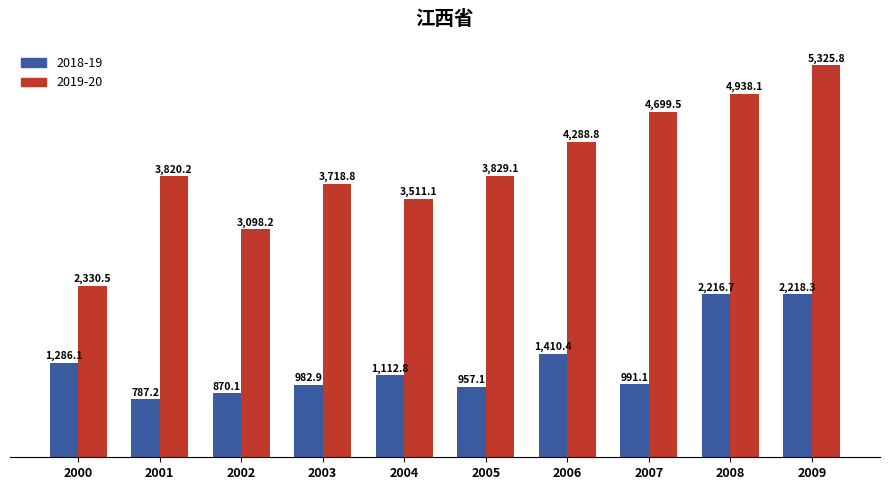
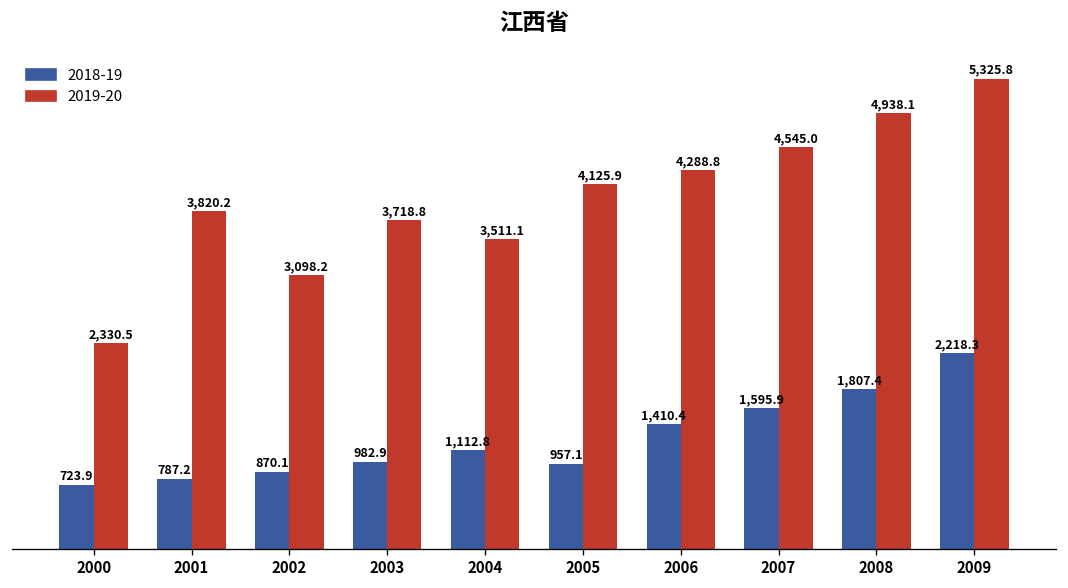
  {
    "2018-19": {
-     "2000": "1,286.1",
+     "2000": "723.9",
      "2001": "787.2",
      "2002": "870.1",
      "2003": "982.9",
      "2004": "1,112.8",
      "2005": "957.1",
      "2006": "1,410.4",
-     "2007": "991.1",
-     "2008": "2,216.7",
+     "2007": "1,595.9",
+     "2008": "1,807.4",
      "2009": "2,218.3"
    },
    "2019-20": {
      "2000": "2,330.5",
      "2001": "3,820.2",
      "2002": "3,098.2",
      "2003": "3,718.8",
      "2004": "3,511.1",
-     "2005": "3,829.1",
+     "2005": "4,125.9",
      "2006": "4,288.8",
-     "2007": "4,699.5",
+     "2007": "4,545.0",
      "2008": "4,938.1",
      "2009": "5,325.8"
    }
  }
